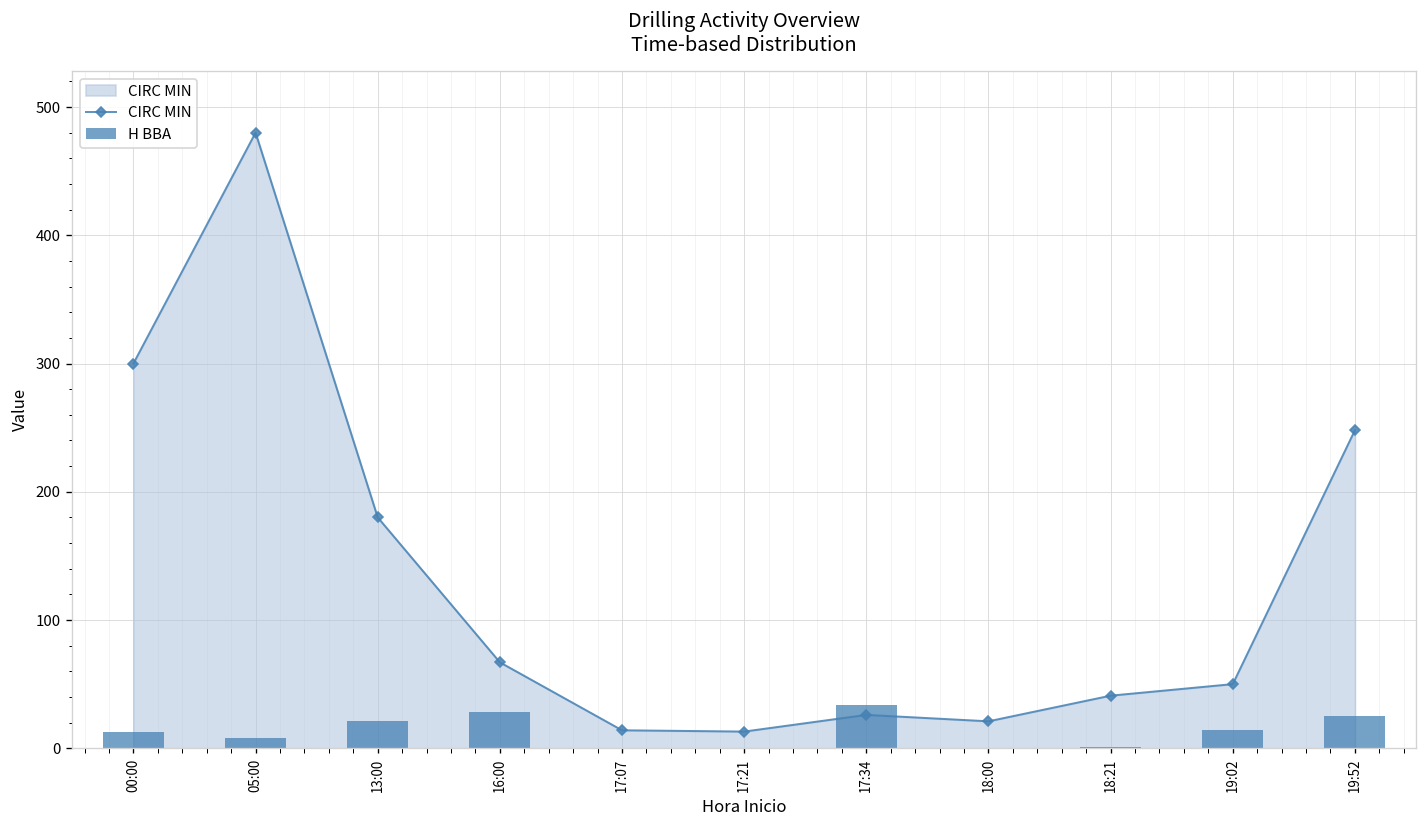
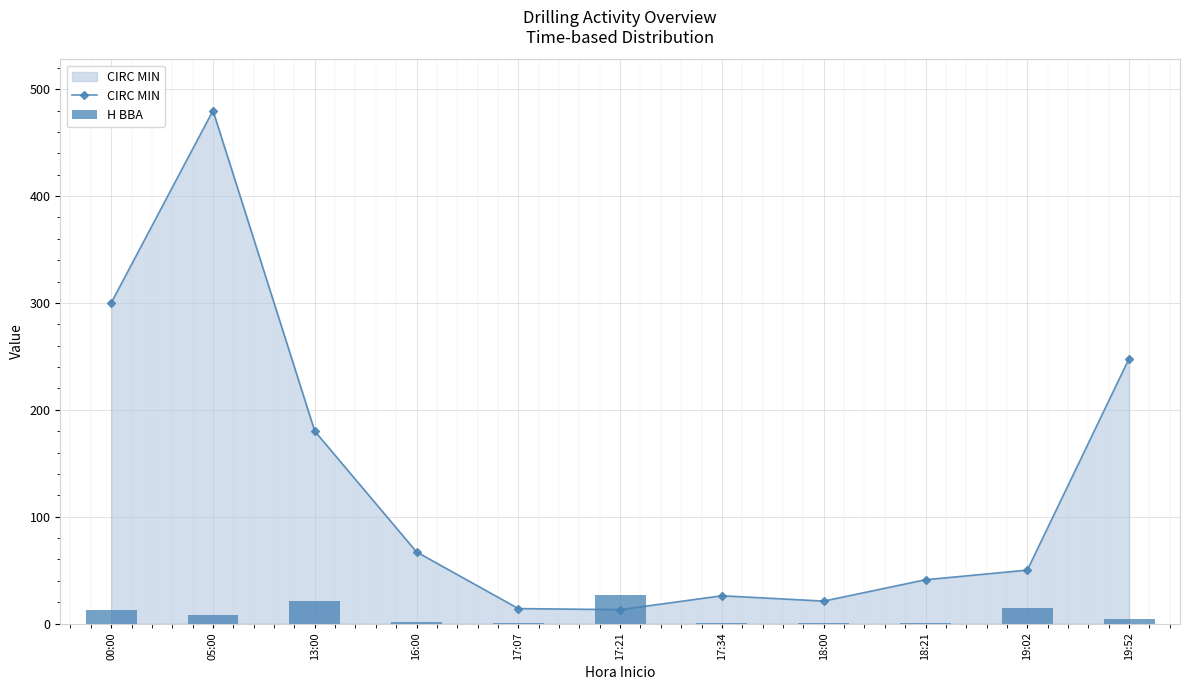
  {
    "H BBA": {
      "00:00": 13,
      "05:00": 8,
      "13:00": 21,
-     "16:00": 28,
-     "17:21": 0,
-     "17:34": 34,
+     "16:00": 1,
+     "17:21": 27,
+     "17:34": 0,
      "19:02": 14,
-     "19:52": 25
+     "19:52": 4
    }
  }
